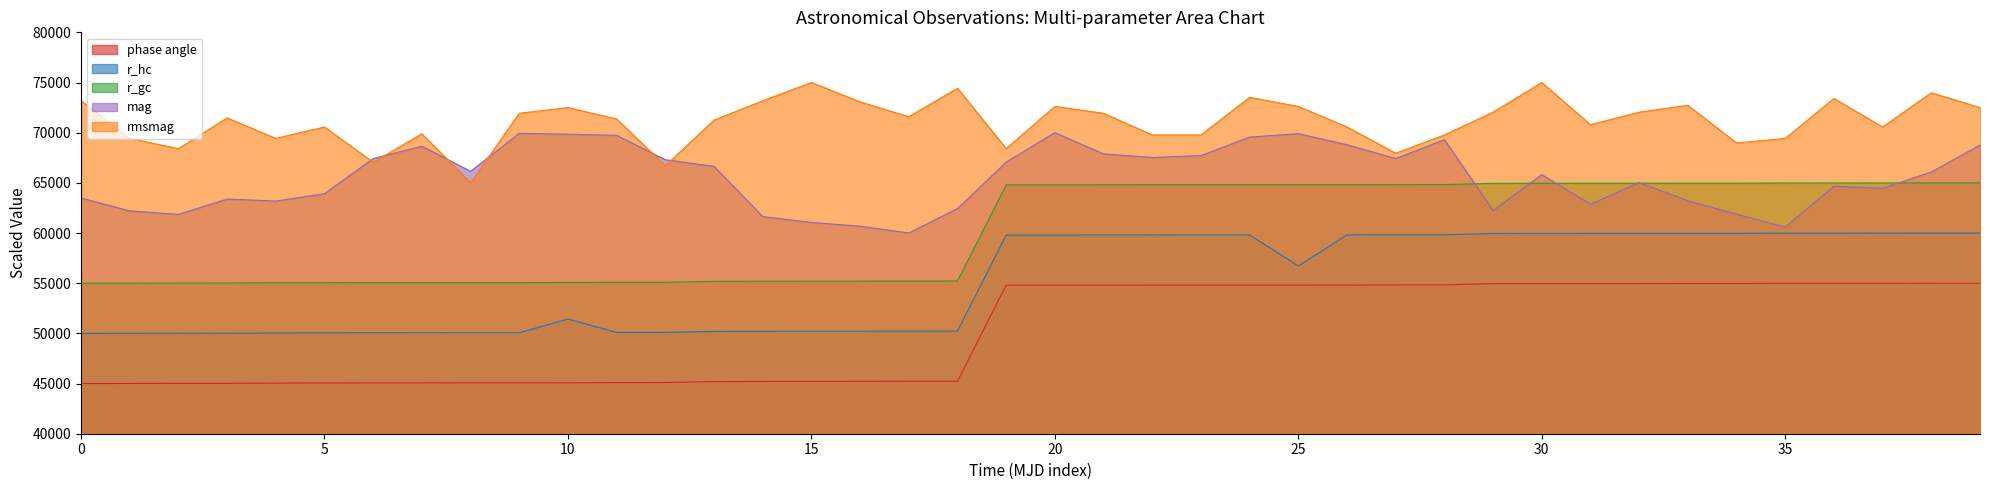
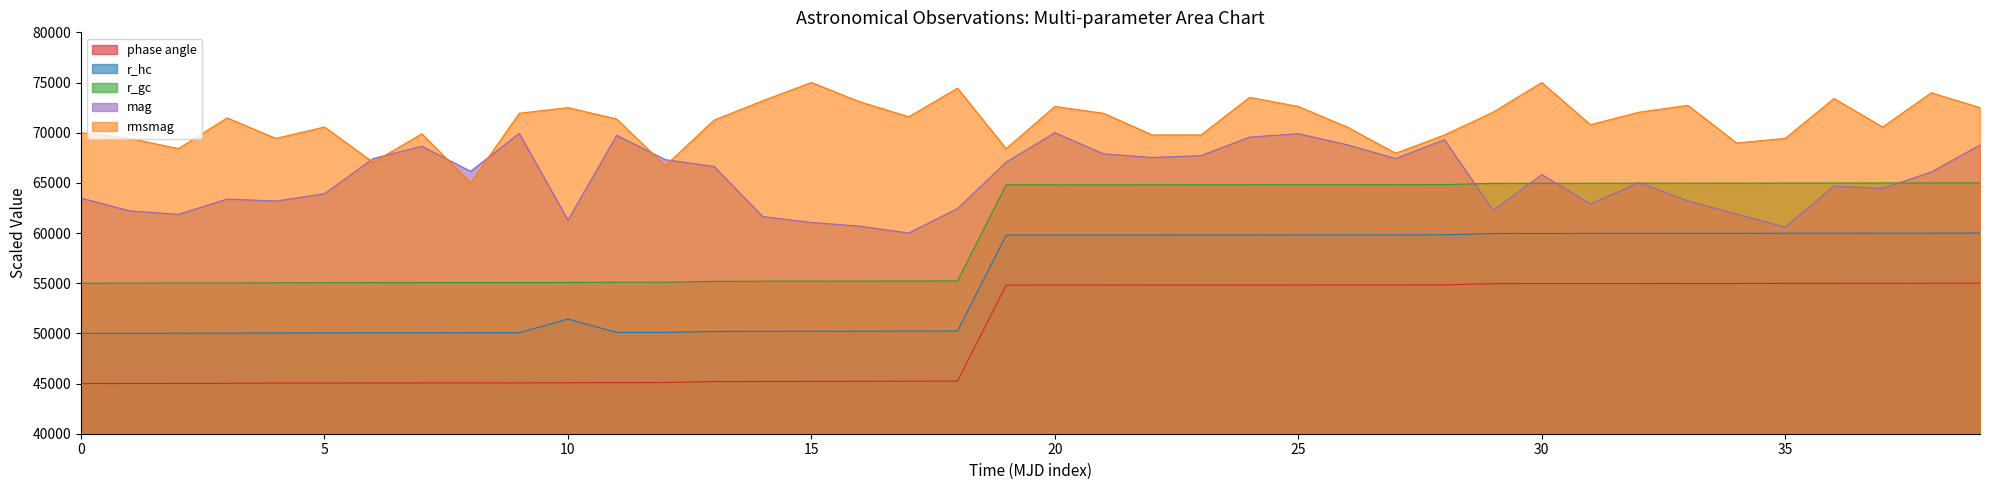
  {
    "phase angle": {
      "0": 45000,
      "5": 45100,
      "10": 45100,
      "15": 45200,
      "20": 54800,
      "25": 54800,
      "30": 55000,
      "35": 55000
    },
    "r_hc": {
      "0": 50000,
      "5": 50100,
      "10": 51400,
      "15": 50200,
      "20": 59800,
-     "25": 56700,
+     "25": 59800,
      "30": 60000,
      "35": 60000
    },
    "r_gc": {
      "0": 55000,
      "5": 55000,
      "10": 55100,
      "15": 55200,
      "20": 64800,
      "25": 64800,
      "30": 65000,
      "35": 65000
    },
    "mag": {
      "0": 63500,
      "5": 63900,
-     "10": 69800,
+     "10": 61300,
      "15": 61100,
      "20": 70000,
      "25": 69900,
      "30": 65800,
      "35": 60600
    },
    "rmsmag": {
-     "0": 73200,
+     "0": 70000,
      "5": 70600,
      "10": 72500,
      "15": 75000,
      "20": 72600,
      "25": 72600,
      "30": 75000,
      "35": 69400
    }
  }
